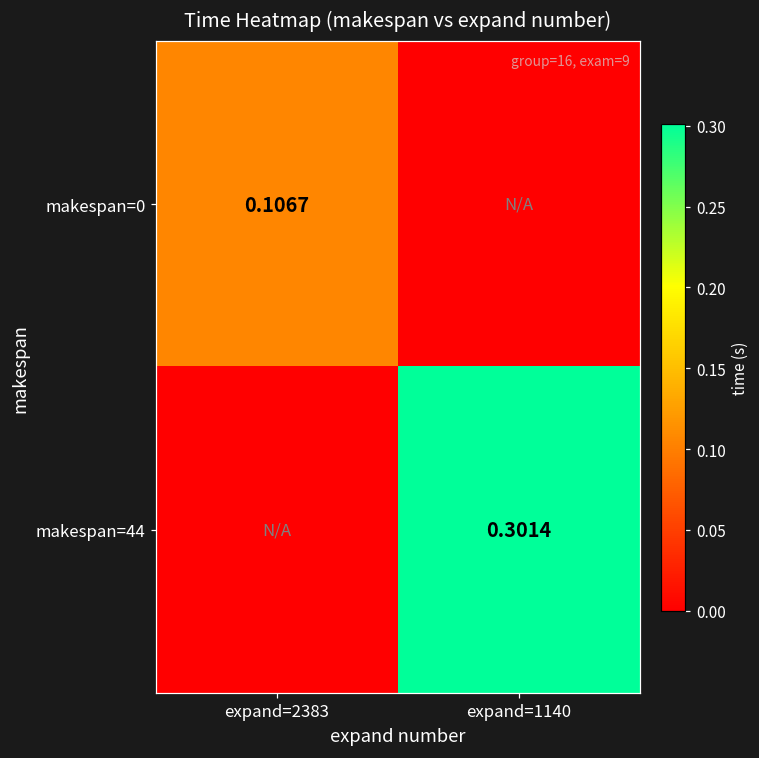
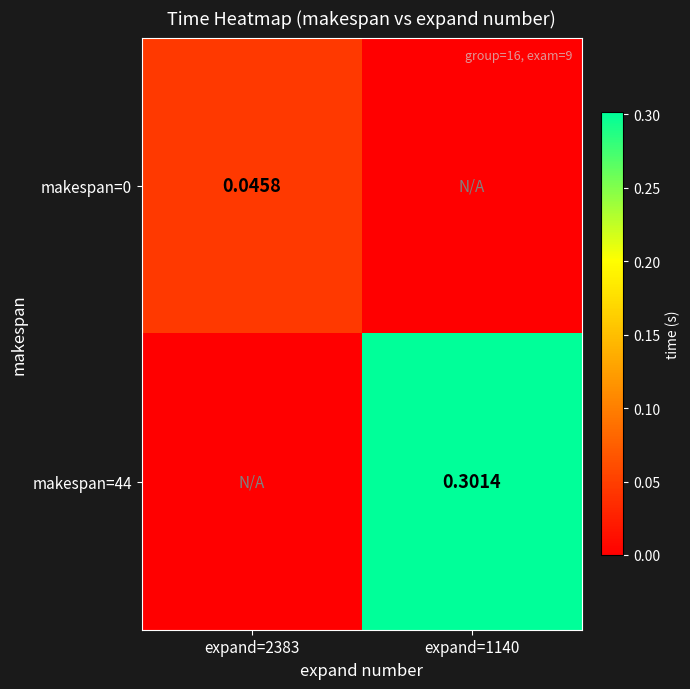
  {
    "makespan=0": {
-     "expand=2383": 0.1067
+     "expand=2383": 0.0458
    },
    "makespan=44": {
      "expand=1140": 0.3014
    }
  }
